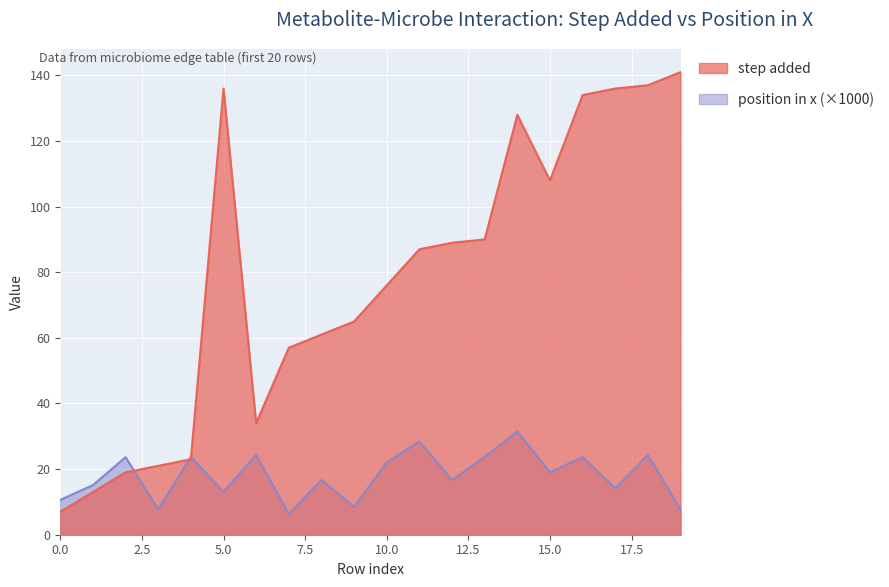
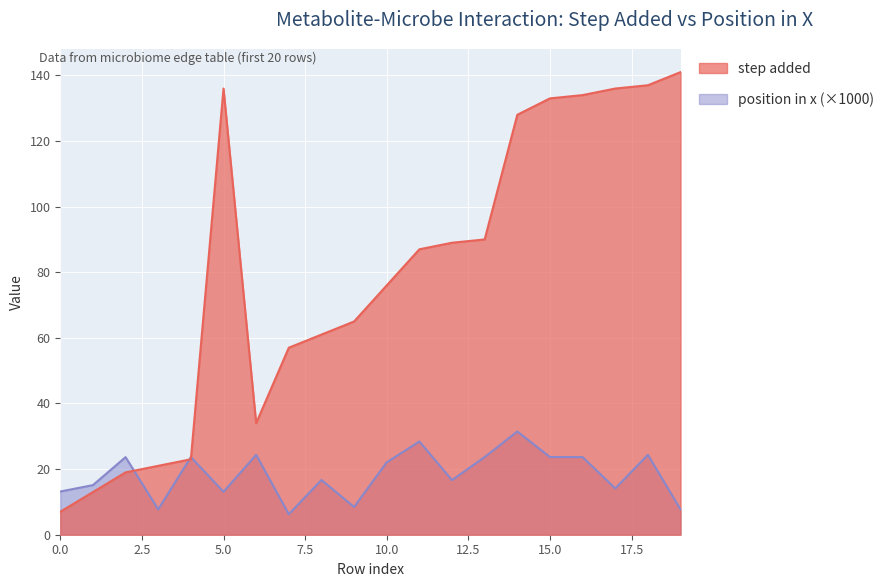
  {
    "position in x (×1000)": {
-     "0.0": 11,
+     "0.0": 13,
      "5.0": 13,
      "10.0": 22,
-     "15.0": 19
+     "15.0": 24
    },
    "step added": {
      "0.0": 7,
      "5.0": 136,
      "10.0": 76,
-     "15.0": 108
+     "15.0": 133
    }
  }
